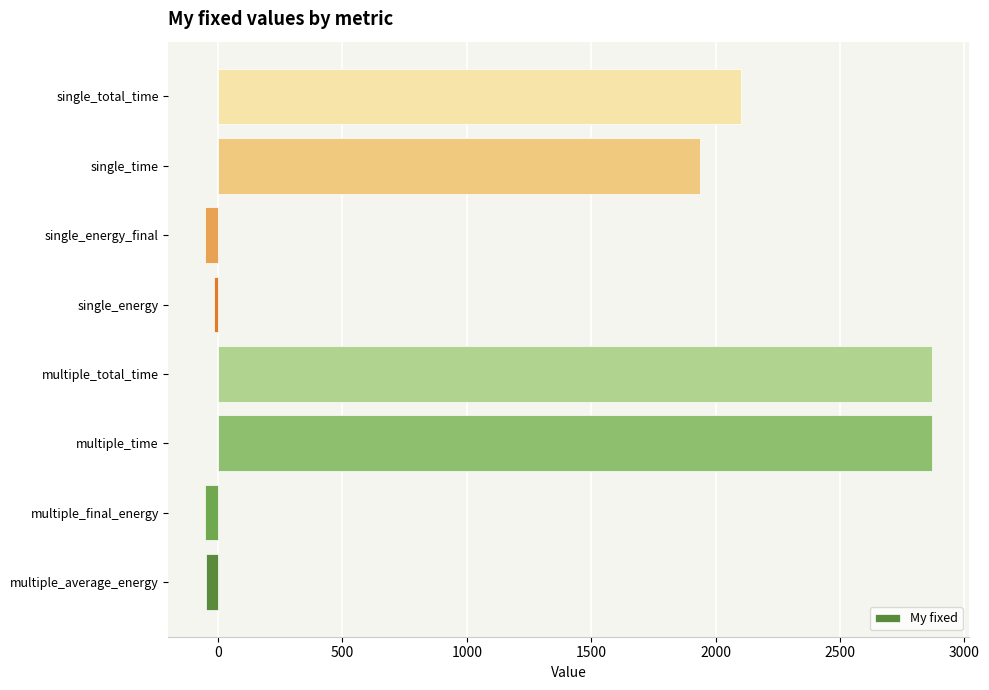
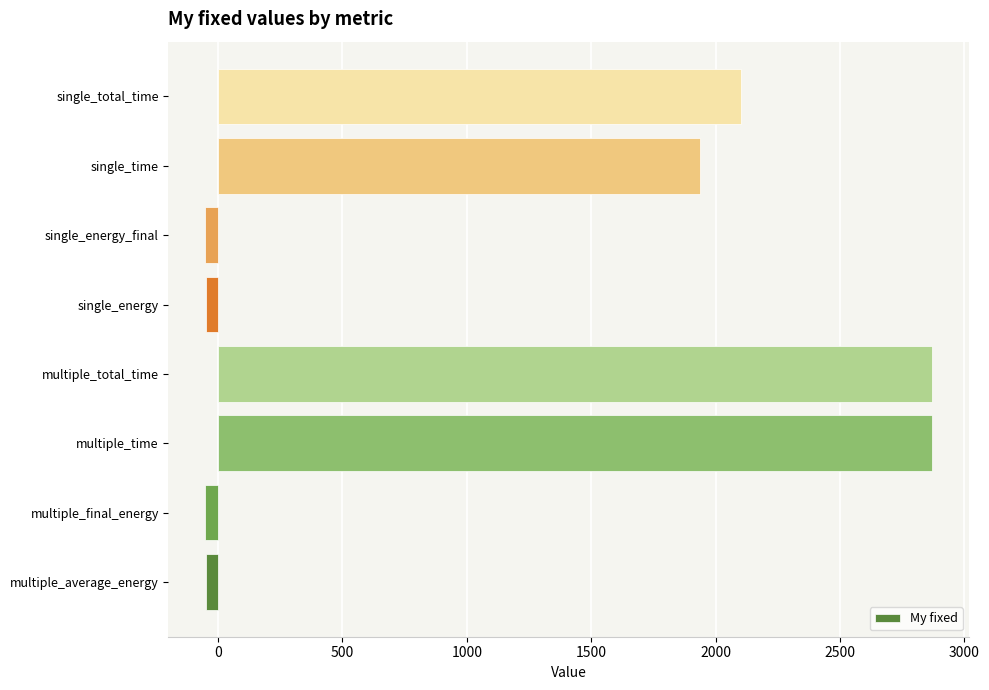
  {
    "single_total_time": 2100,
    "single_time": 1940,
    "single_energy_final": -50,
-   "single_energy": -20,
+   "single_energy": -50,
    "multiple_total_time": 2870,
    "multiple_time": 2870,
    "multiple_final_energy": -50,
    "multiple_average_energy": -50
  }
